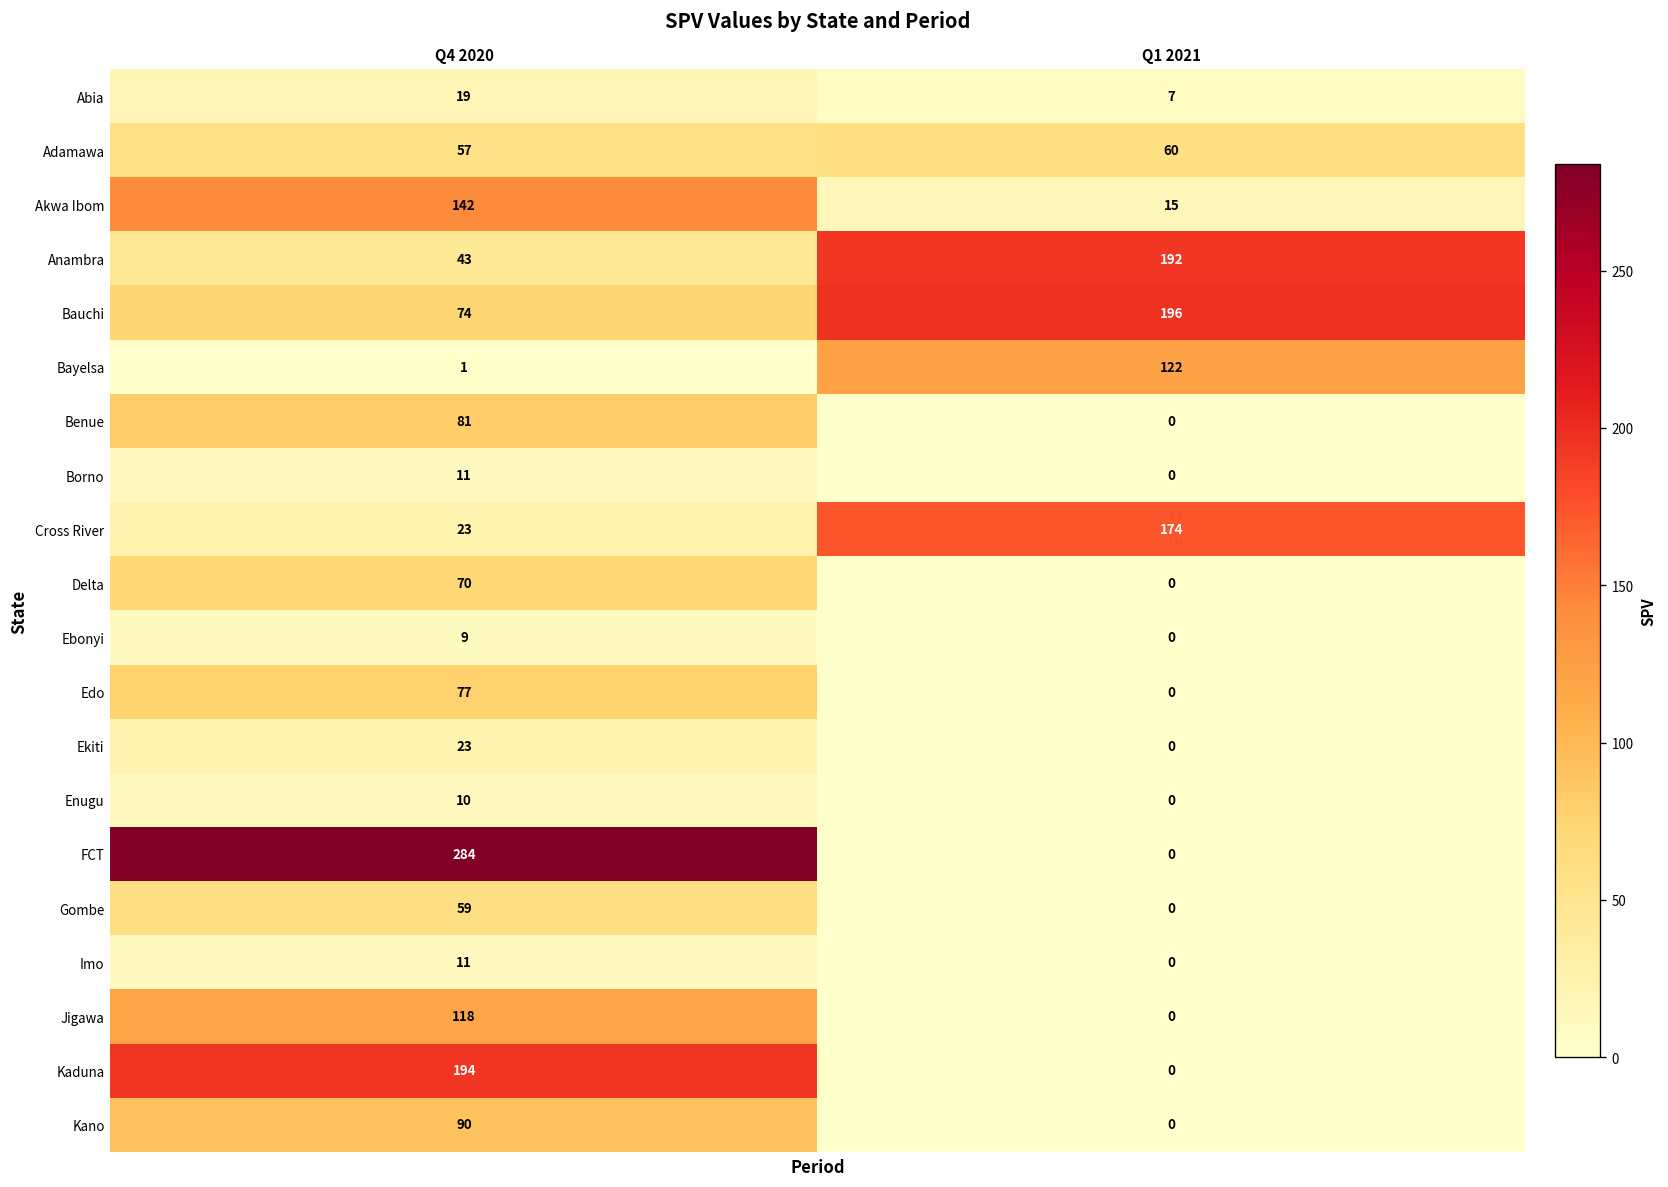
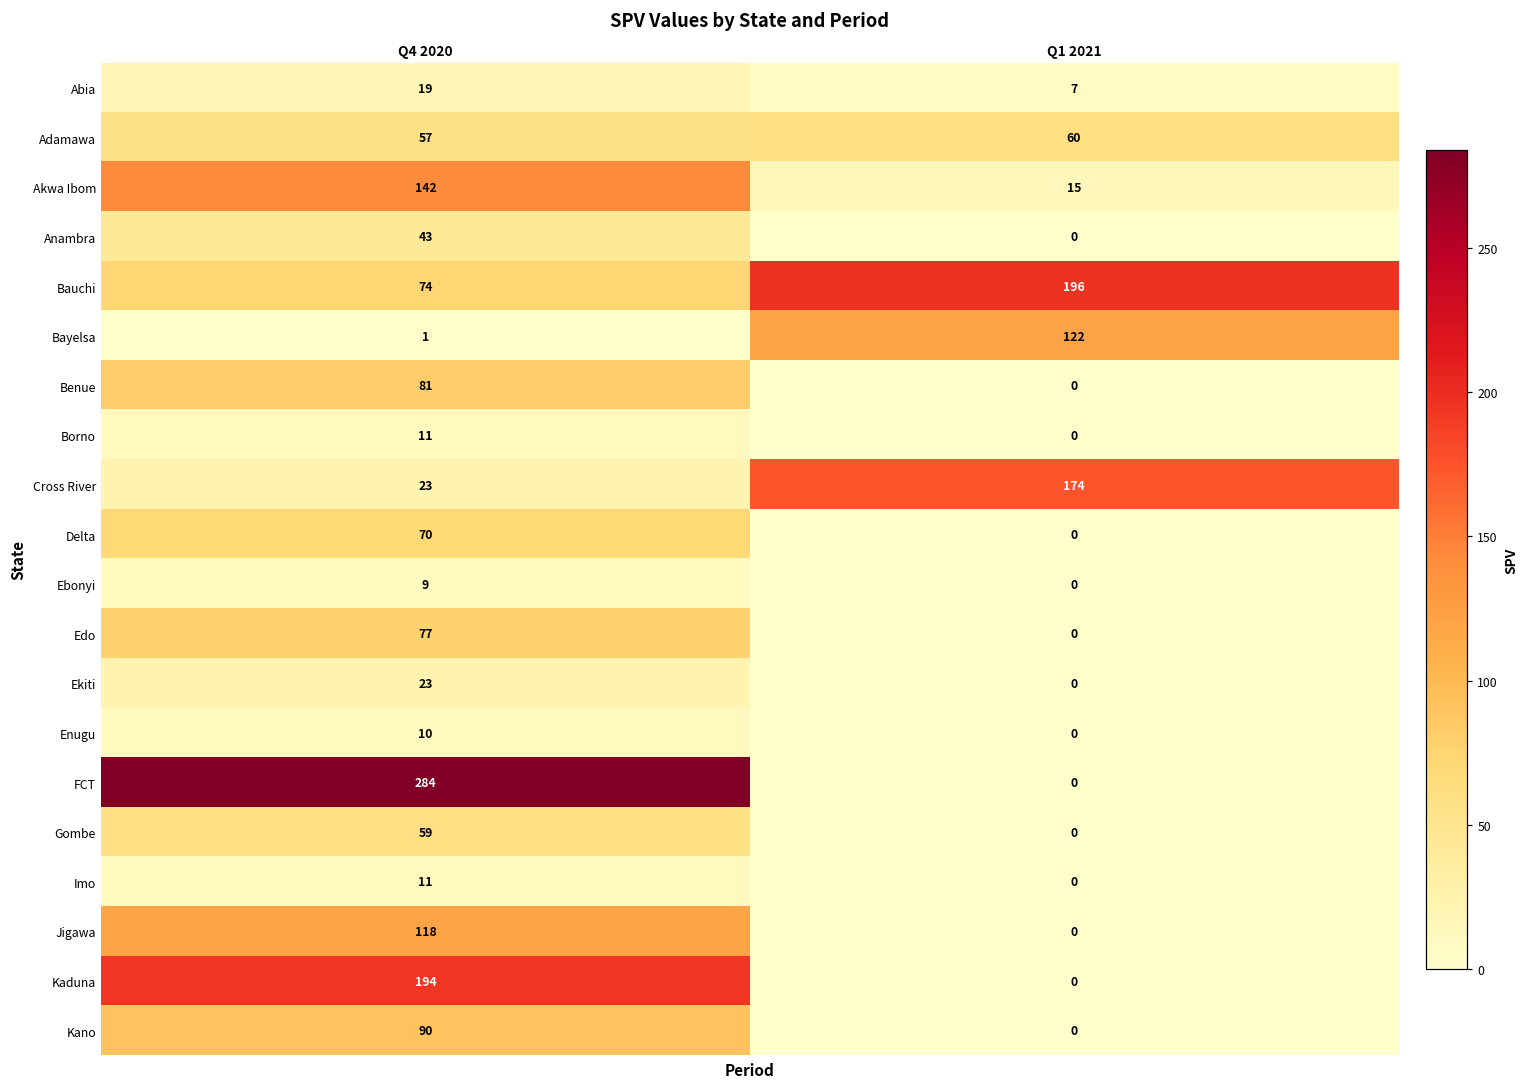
  {
    "Abia": {
      "Q4 2020": 19,
      "Q1 2021": 7
    },
    "Adamawa": {
      "Q4 2020": 57,
      "Q1 2021": 60
    },
    "Akwa Ibom": {
      "Q4 2020": 142,
      "Q1 2021": 15
    },
    "Anambra": {
      "Q4 2020": 43,
-     "Q1 2021": 192
+     "Q1 2021": 0
    },
    "Bauchi": {
      "Q4 2020": 74,
      "Q1 2021": 196
    },
    "Bayelsa": {
      "Q4 2020": 1,
      "Q1 2021": 122
    },
    "Benue": {
      "Q4 2020": 81,
      "Q1 2021": 0
    },
    "Borno": {
      "Q4 2020": 11,
      "Q1 2021": 0
    },
    "Cross River": {
      "Q4 2020": 23,
      "Q1 2021": 174
    },
    "Delta": {
      "Q4 2020": 70,
      "Q1 2021": 0
    },
    "Ebonyi": {
      "Q4 2020": 9,
      "Q1 2021": 0
    },
    "Edo": {
      "Q4 2020": 77,
      "Q1 2021": 0
    },
    "Ekiti": {
      "Q4 2020": 23,
      "Q1 2021": 0
    },
    "Enugu": {
      "Q4 2020": 10,
      "Q1 2021": 0
    },
    "FCT": {
      "Q4 2020": 284,
      "Q1 2021": 0
    },
    "Gombe": {
      "Q4 2020": 59,
      "Q1 2021": 0
    },
    "Imo": {
      "Q4 2020": 11,
      "Q1 2021": 0
    },
    "Jigawa": {
      "Q4 2020": 118,
      "Q1 2021": 0
    },
    "Kaduna": {
      "Q4 2020": 194,
      "Q1 2021": 0
    },
    "Kano": {
      "Q4 2020": 90,
      "Q1 2021": 0
    }
  }
